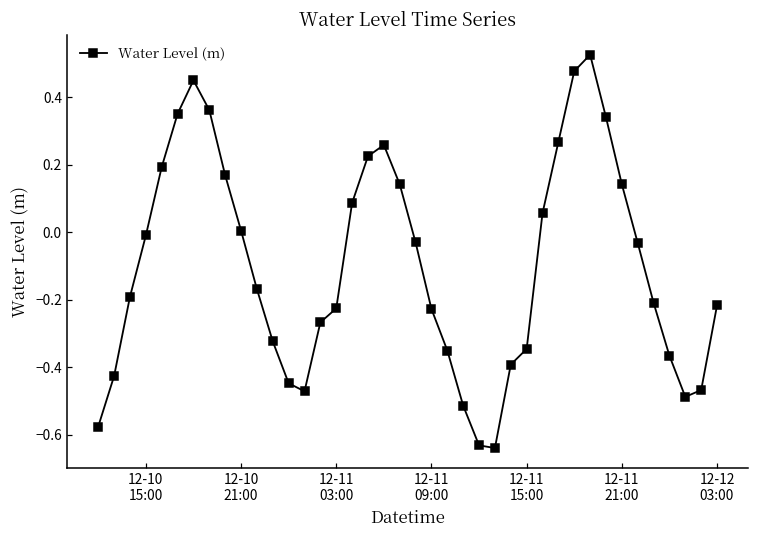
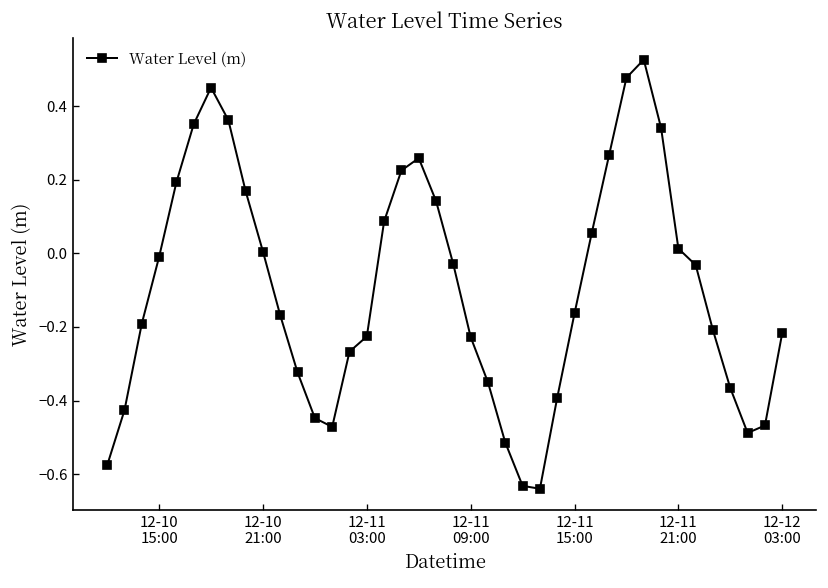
  {
    "12-10 15:00": -0.01,
    "12-10 21:00": 0.00,
    "12-11 03:00": -0.23,
    "12-11 09:00": -0.23,
-   "12-11 15:00": -0.35,
-   "12-11 21:00": 0.14,
+   "12-11 15:00": -0.16,
+   "12-11 21:00": 0.01,
    "12-12 03:00": -0.22
  }
